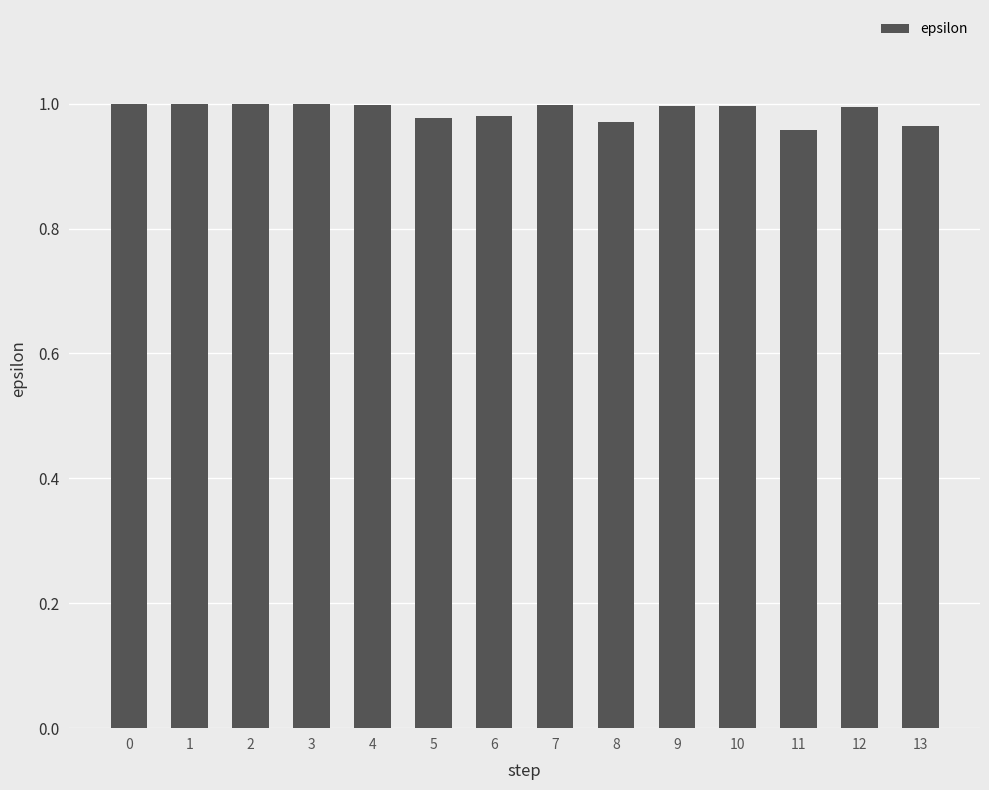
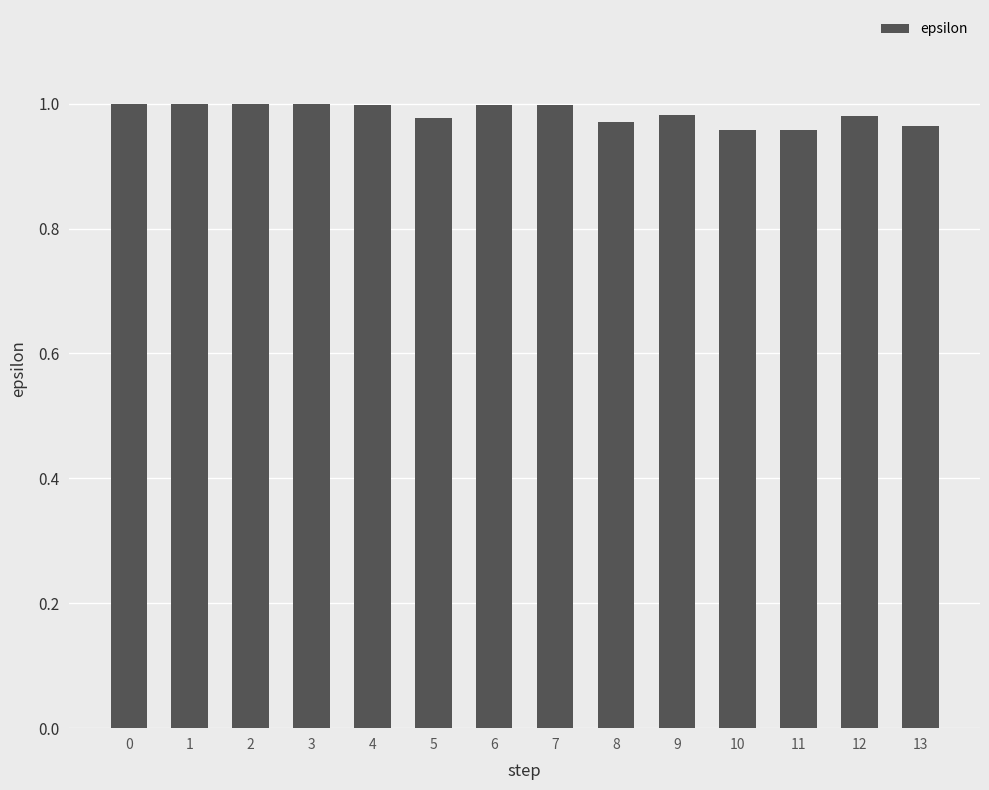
  {
    "0": 1.00,
    "1": 1.00,
    "2": 1.00,
    "3": 1.00,
    "4": 1.00,
    "5": 0.98,
-   "6": 0.98,
+   "6": 1.00,
    "7": 1.00,
    "8": 0.97,
-   "9": 1.00,
-   "10": 1.00,
+   "9": 0.98,
+   "10": 0.96,
    "11": 0.96,
-   "12": 1.00,
+   "12": 0.98,
    "13": 0.96
  }
